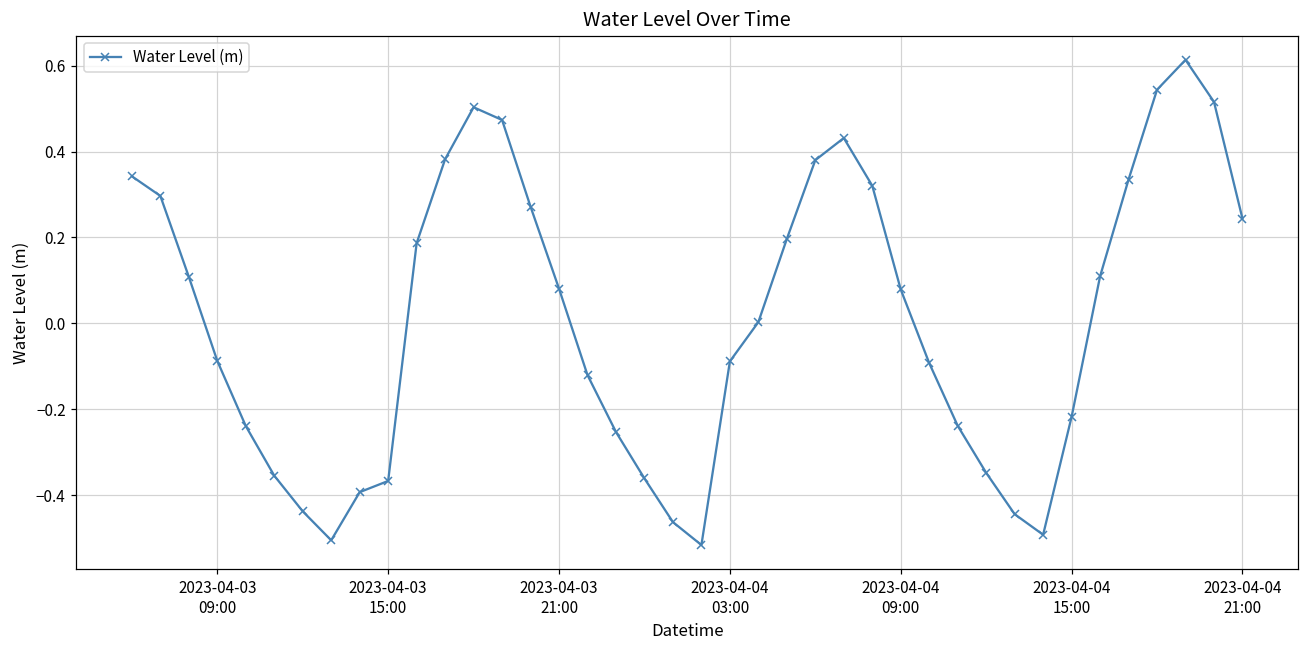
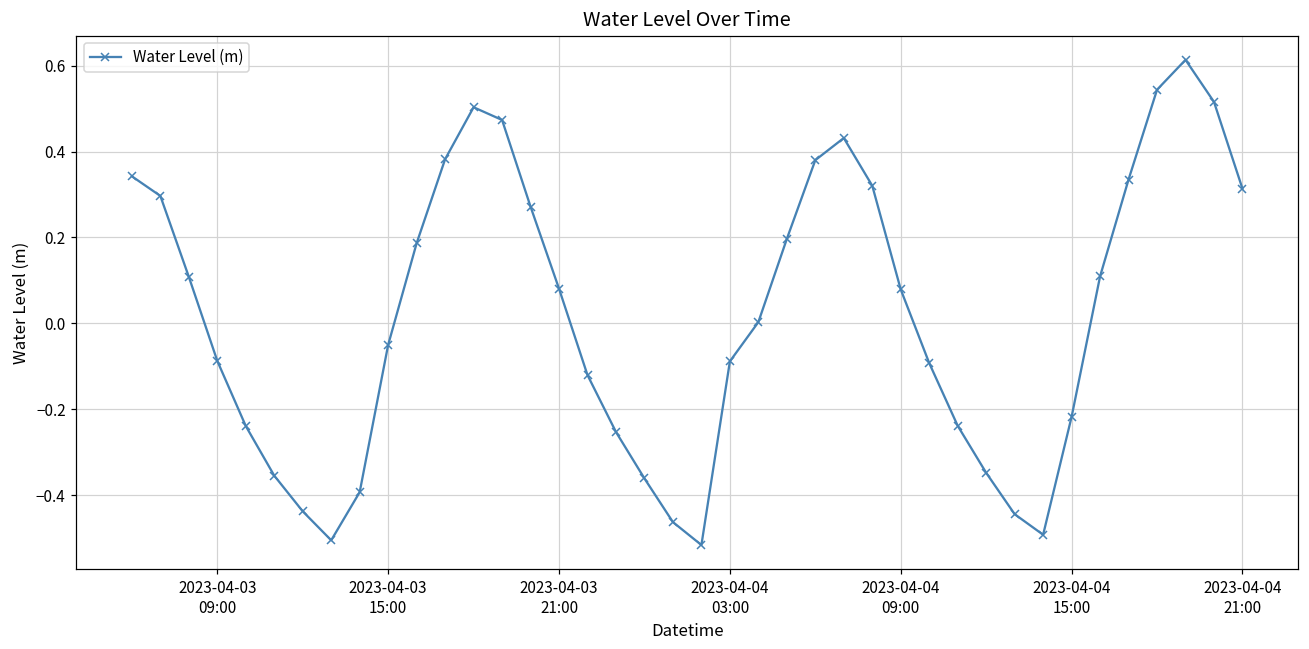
  {
    "2023-04-03 09:00": -0.09,
-   "2023-04-03 15:00": -0.37,
+   "2023-04-03 15:00": -0.05,
    "2023-04-03 21:00": 0.08,
    "2023-04-04 03:00": -0.09,
    "2023-04-04 09:00": 0.08,
    "2023-04-04 15:00": -0.22,
-   "2023-04-04 21:00": 0.24
+   "2023-04-04 21:00": 0.31
  }
